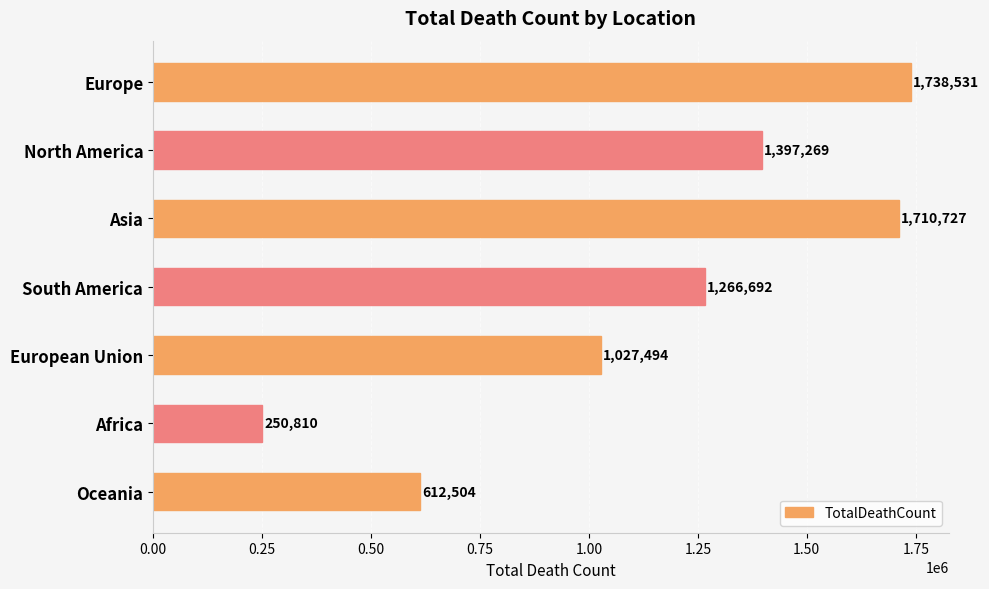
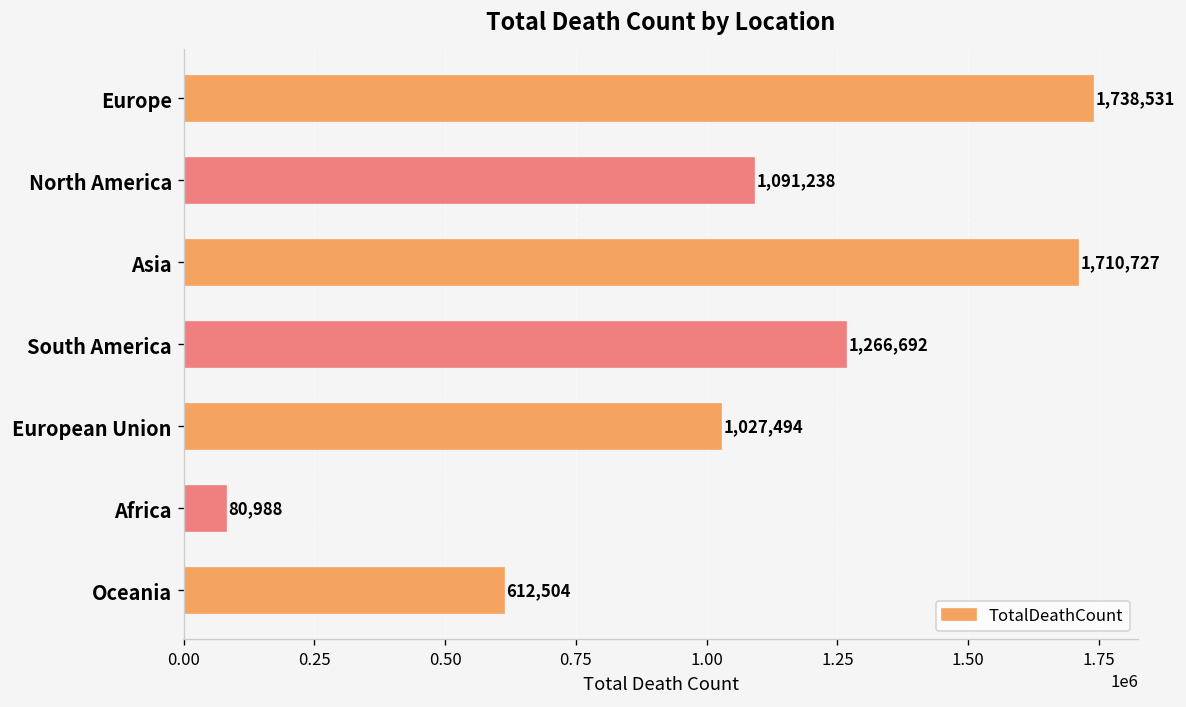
  {
    "Europe": "1,738,531",
-   "North America": "1,397,269",
+   "North America": "1,091,238",
    "Asia": "1,710,727",
    "South America": "1,266,692",
    "European Union": "1,027,494",
-   "Africa": "250,810",
+   "Africa": "80,988",
    "Oceania": "612,504"
  }
